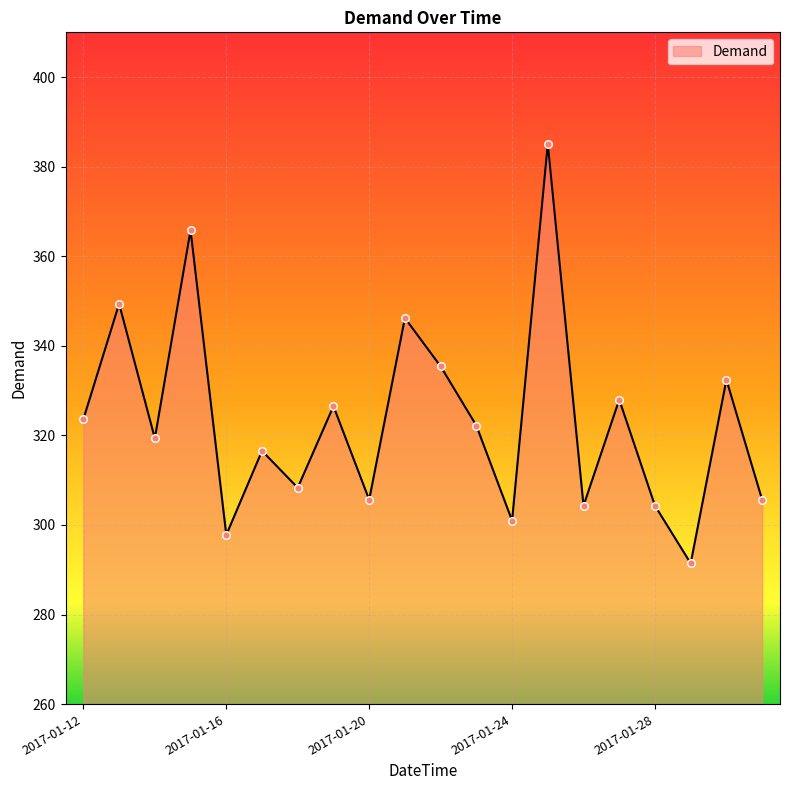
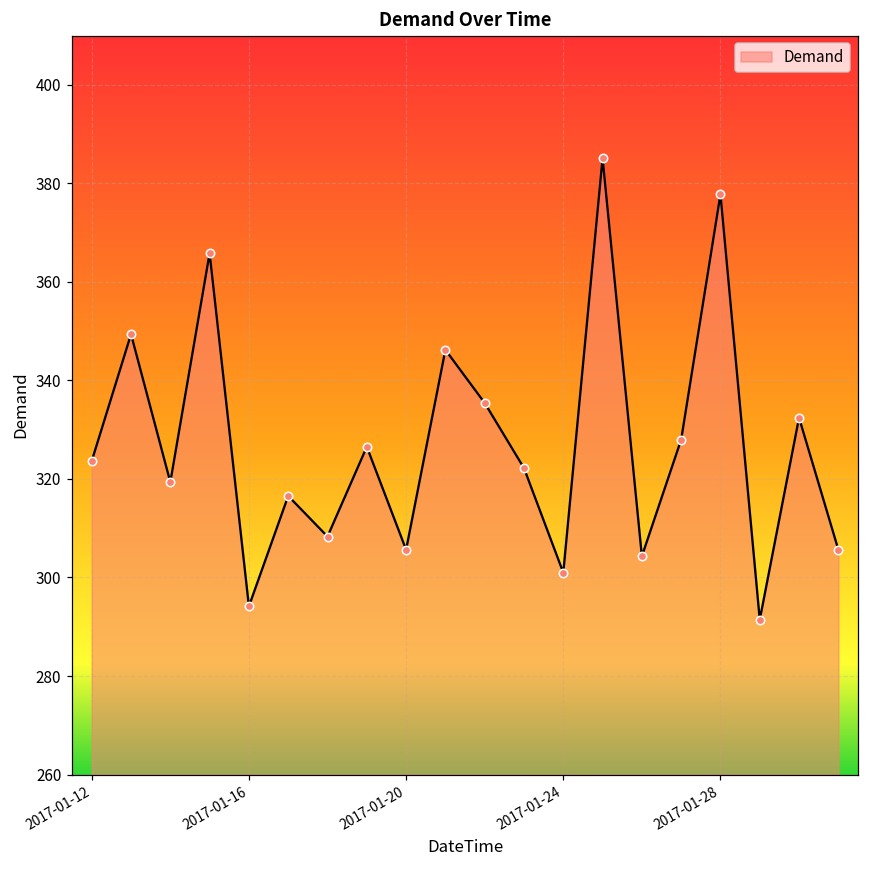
  {
    "2017-01-12": 324,
-   "2017-01-16": 298,
+   "2017-01-16": 294,
    "2017-01-20": 306,
    "2017-01-24": 301,
-   "2017-01-28": 304
+   "2017-01-28": 378
  }
